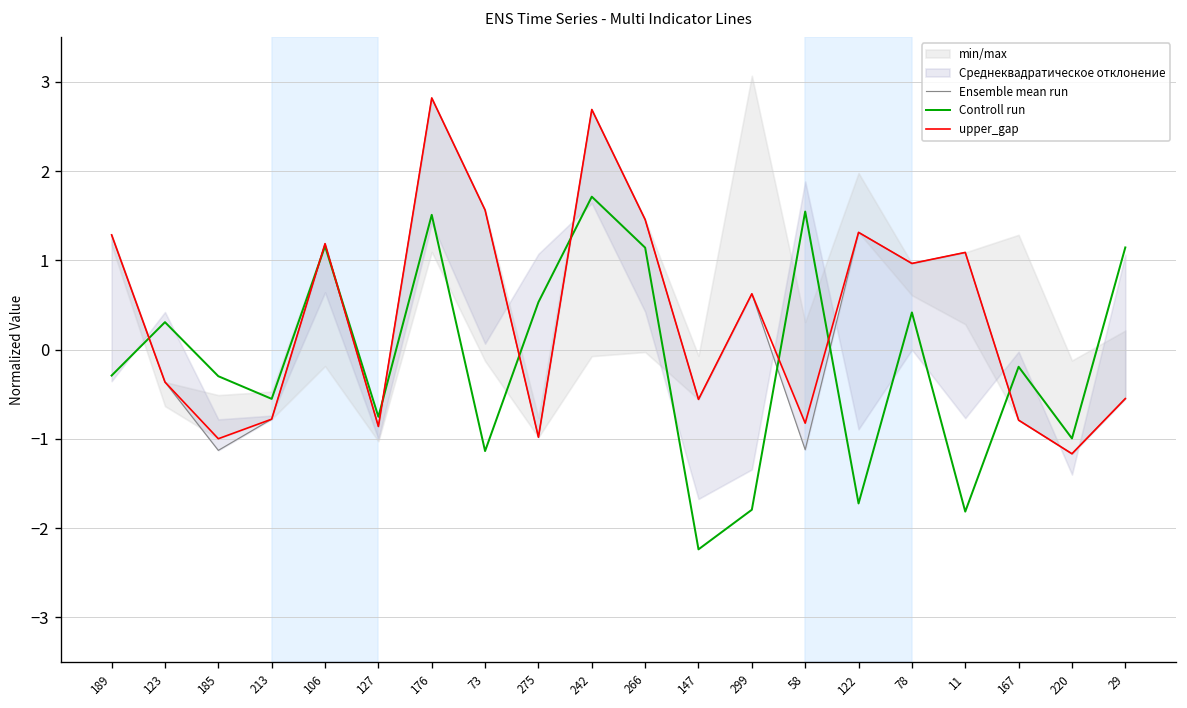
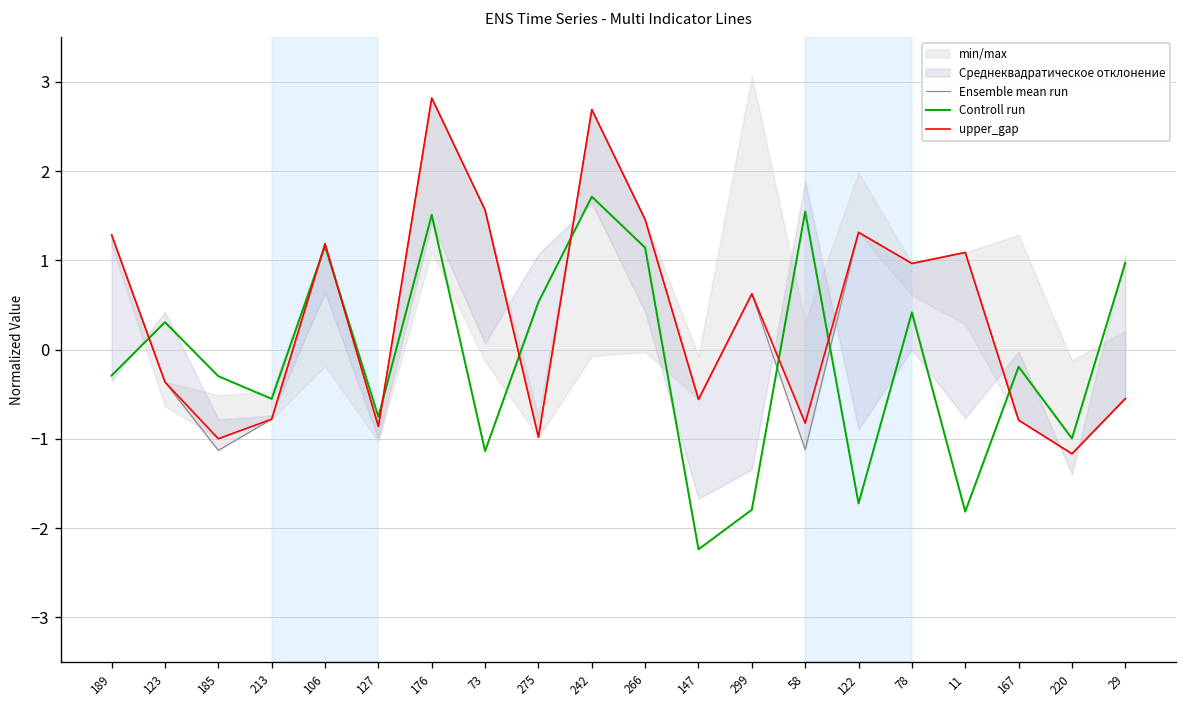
  {
    "Ensemble mean run": {
      "185": -1.1,
      "58": -1.1
    },
    "Controll run": {
      "189": -0.3,
      "123": 0.3,
      "185": -0.3,
      "213": -0.6,
      "127": -0.8,
      "176": 1.5,
      "73": -1.1,
      "275": 0.5,
      "242": 1.7,
      "266": 1.1,
      "147": -2.2,
      "299": -1.8,
      "58": 1.5,
      "122": -1.7,
      "78": 0.4,
      "11": -1.8,
      "167": -0.2,
      "220": -1.0,
-     "29": 1.1
+     "29": 1.0
    },
    "upper_gap": {
      "185": -1.0,
      "58": -0.8
    }
  }
